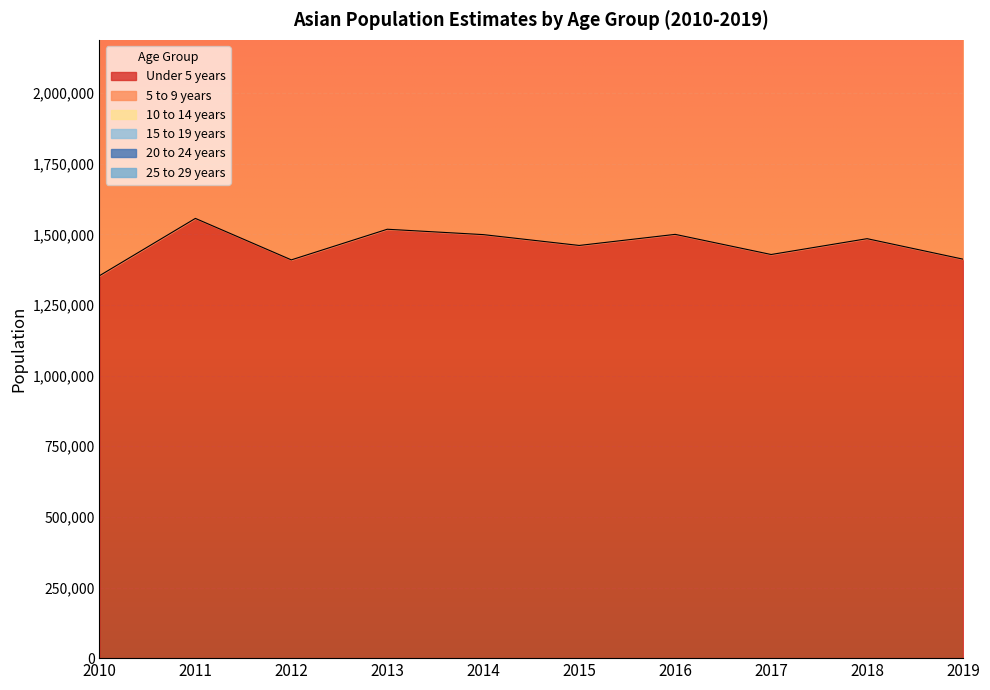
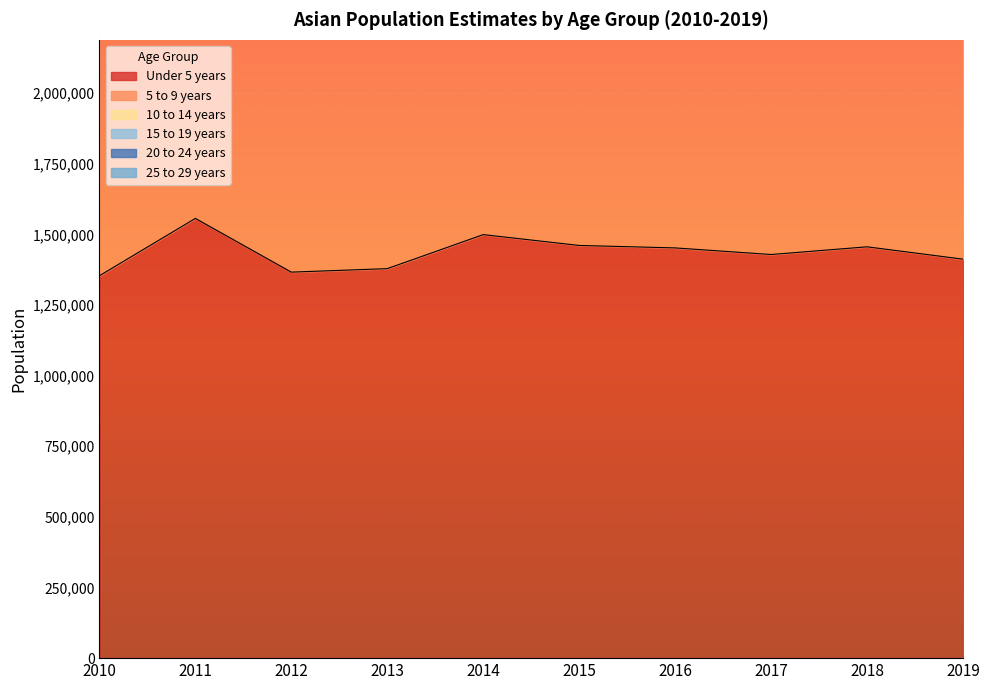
  {
    "Under 5 years": {
      "2010": "1,350,000",
      "2011": "1,560,000",
-     "2012": "1,410,000",
-     "2013": "1,520,000",
+     "2012": "1,370,000",
+     "2013": "1,380,000",
      "2014": "1,500,000",
      "2015": "1,460,000",
-     "2016": "1,500,000",
+     "2016": "1,450,000",
      "2017": "1,430,000",
-     "2018": "1,480,000",
+     "2018": "1,460,000",
      "2019": "1,410,000"
    }
  }
